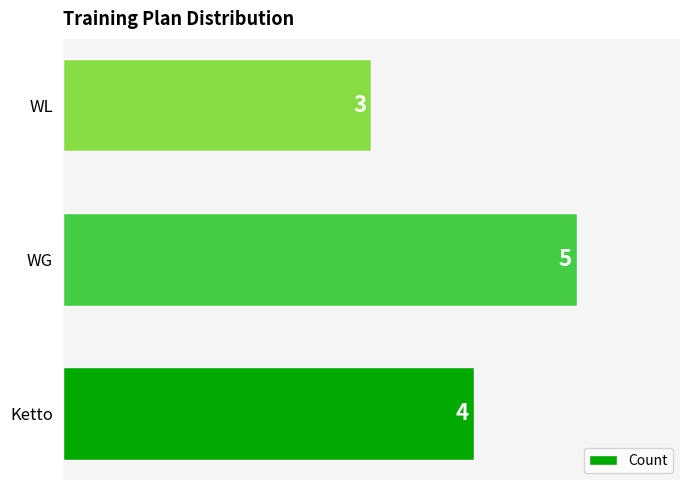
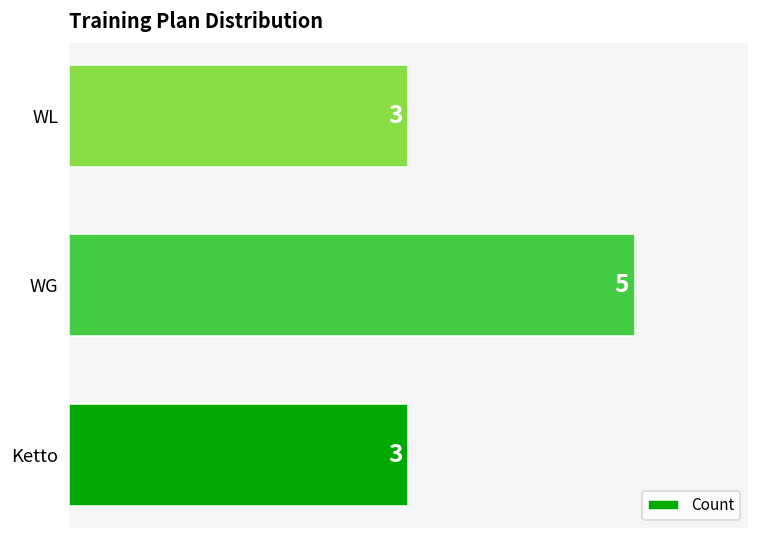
  {
    "WL": 3,
    "WG": 5,
-   "Ketto": 4
+   "Ketto": 3
  }
